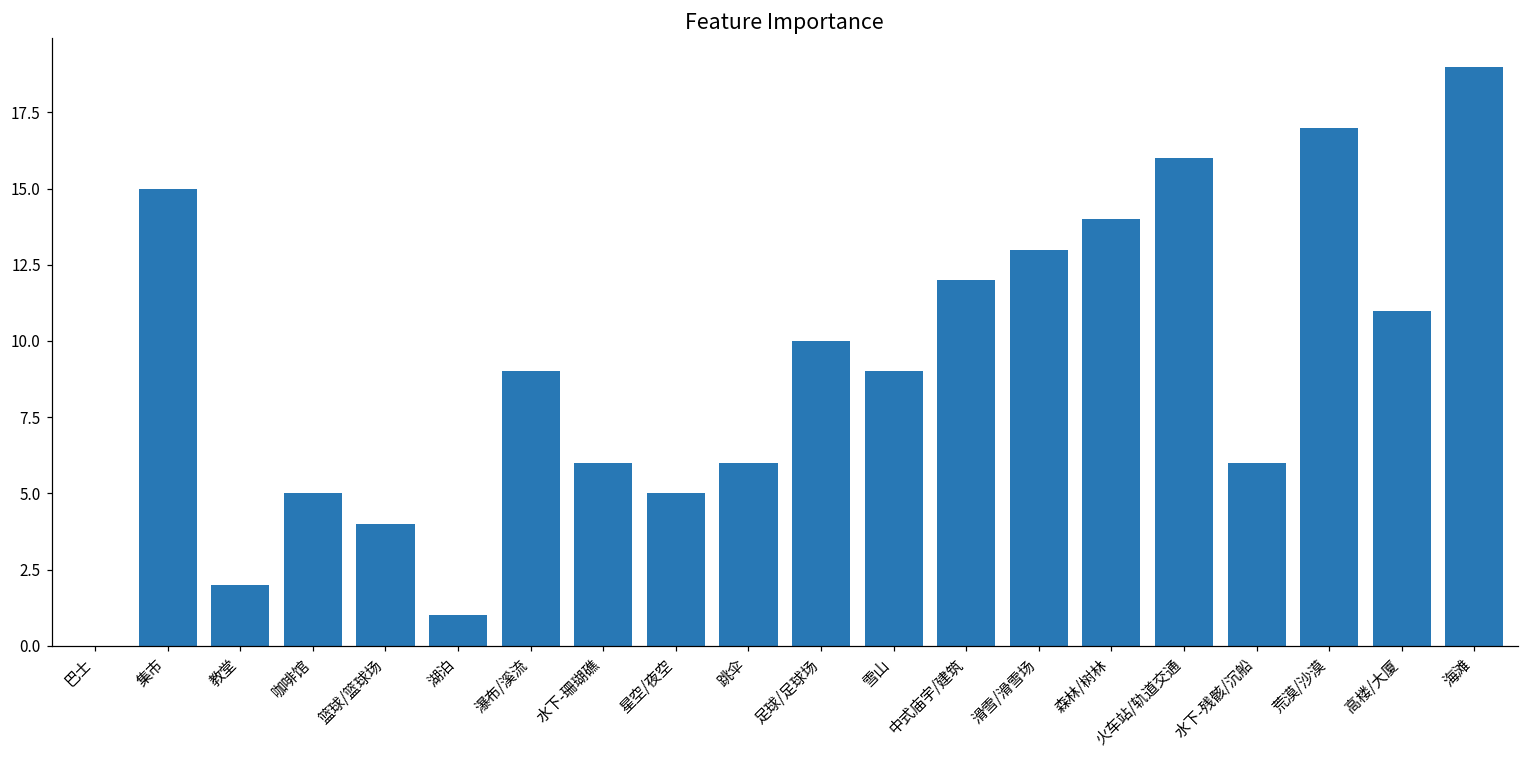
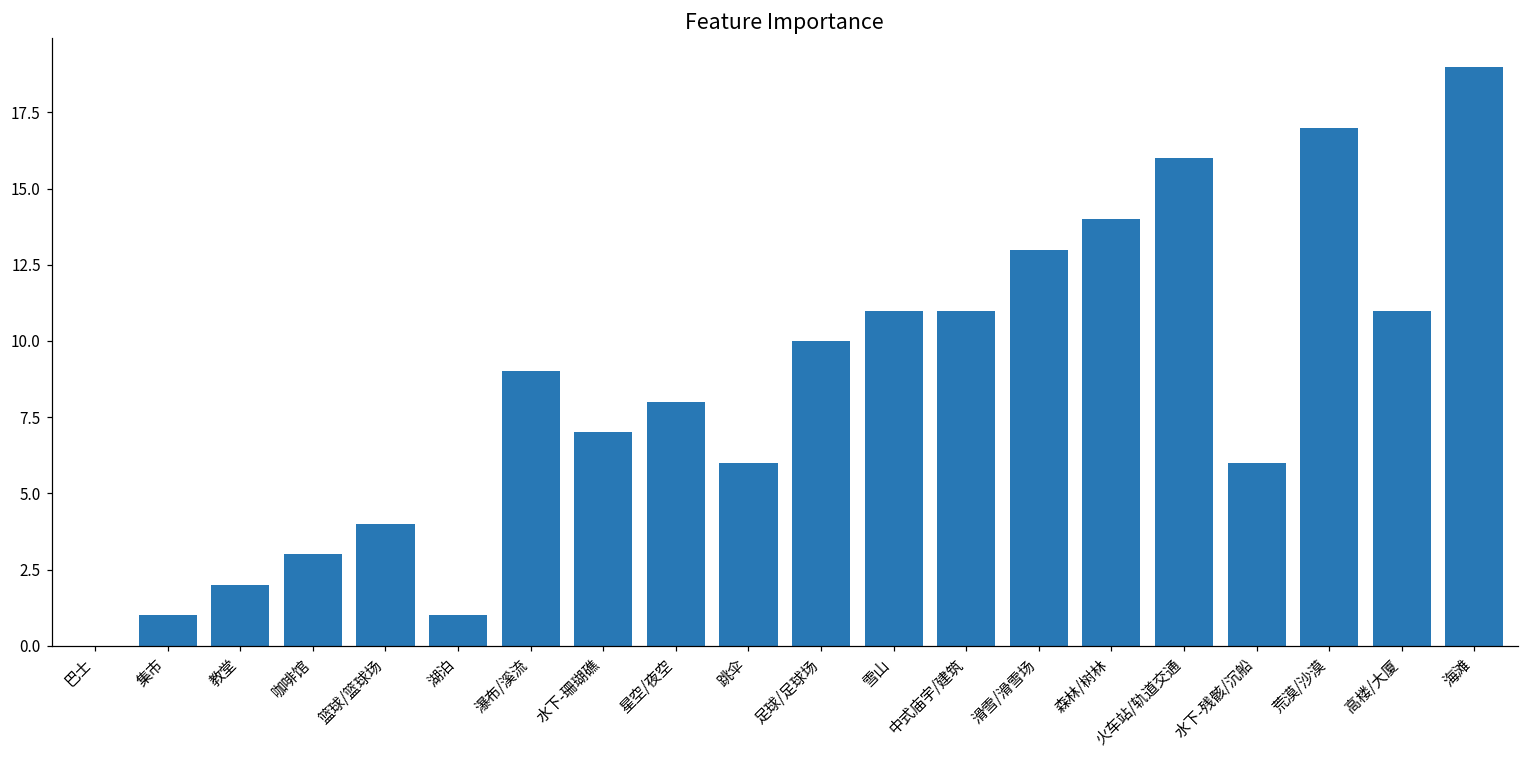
  {
    "巴士": 0,
-   "集市": 15,
+   "集市": 1,
    "教堂": 2,
-   "咖啡馆": 5,
+   "咖啡馆": 3,
    "篮球/篮球场": 4,
    "湖泊": 1,
    "瀑布/溪流": 9,
-   "水下-珊瑚礁": 6,
-   "星空/夜空": 5,
+   "水下-珊瑚礁": 7,
+   "星空/夜空": 8,
    "跳伞": 6,
    "足球/足球场": 10,
-   "雪山": 9,
-   "中式庙宇/建筑": 12,
+   "雪山": 11,
+   "中式庙宇/建筑": 11,
    "滑雪/滑雪场": 13,
    "森林/树林": 14,
    "火车站/轨道交通": 16,
    "水下-残骸/沉船": 6,
    "荒漠/沙漠": 17,
    "高楼/大厦": 11,
    "海滩": 19
  }
